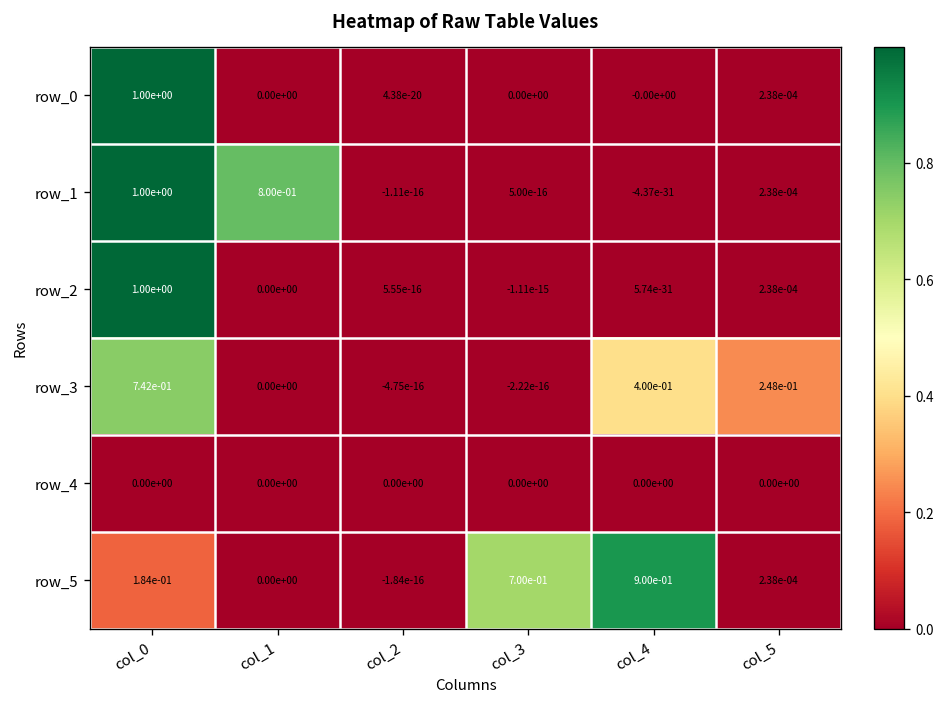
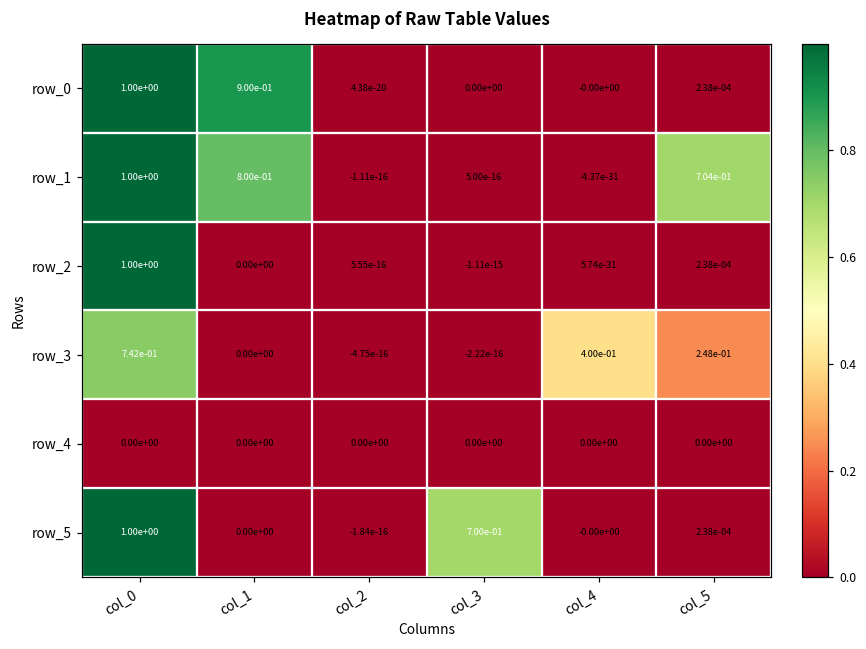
  {
    "row_0": {
      "col_0": "1.00e+00",
-     "col_1": "0.00e+00",
+     "col_1": "9.00e-01",
      "col_2": "4.38e-20",
      "col_3": "0.00e+00",
      "col_4": "-0.00e+00",
      "col_5": "2.38e-04"
    },
    "row_1": {
      "col_0": "1.00e+00",
      "col_1": "8.00e-01",
      "col_2": "-1.11e-16",
      "col_3": "5.00e-16",
      "col_4": "-4.37e-31",
-     "col_5": "2.38e-04"
+     "col_5": "7.04e-01"
    },
    "row_2": {
      "col_0": "1.00e+00",
      "col_1": "0.00e+00",
      "col_2": "5.55e-16",
      "col_3": "-1.11e-15",
      "col_4": "5.74e-31",
      "col_5": "2.38e-04"
    },
    "row_3": {
      "col_0": "7.42e-01",
      "col_1": "0.00e+00",
      "col_2": "-4.75e-16",
      "col_3": "-2.22e-16",
      "col_4": "4.00e-01",
      "col_5": "2.48e-01"
    },
    "row_4": {
      "col_0": "0.00e+00",
      "col_1": "0.00e+00",
      "col_2": "0.00e+00",
      "col_3": "0.00e+00",
      "col_4": "0.00e+00",
      "col_5": "0.00e+00"
    },
    "row_5": {
-     "col_0": "1.84e-01",
+     "col_0": "1.00e+00",
      "col_1": "0.00e+00",
      "col_2": "-1.84e-16",
      "col_3": "7.00e-01",
-     "col_4": "9.00e-01",
+     "col_4": "-0.00e+00",
      "col_5": "2.38e-04"
    }
  }
